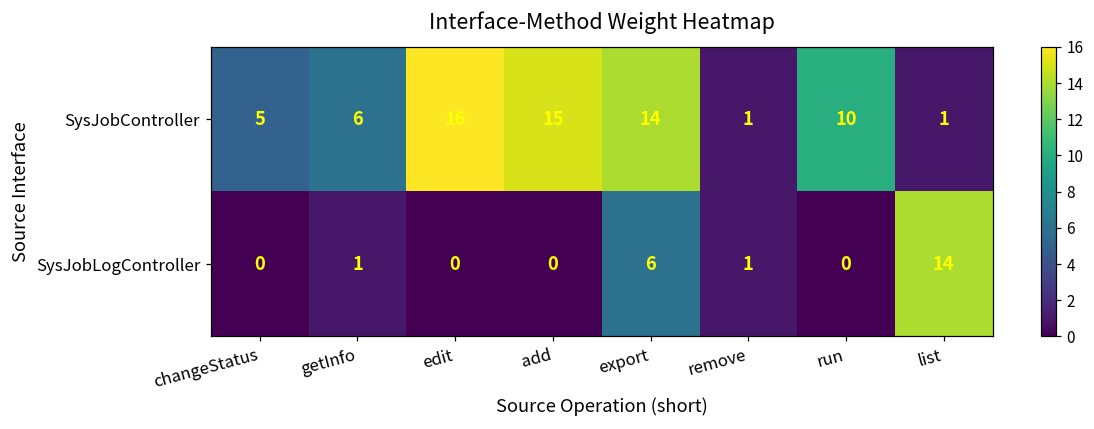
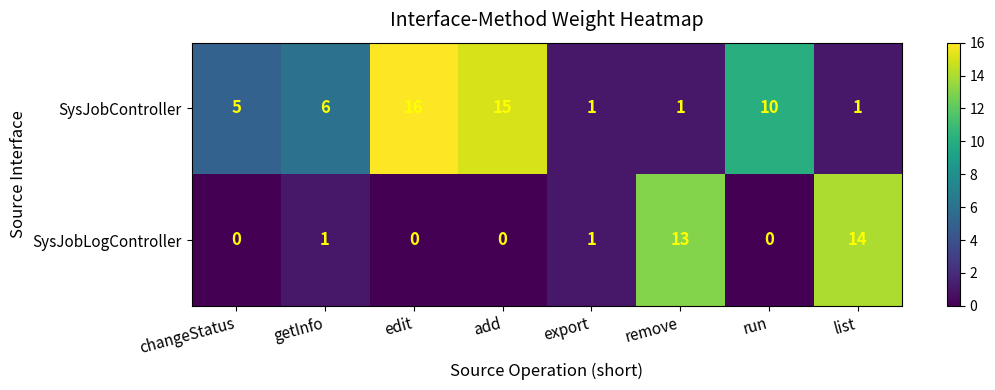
  {
    "SysJobController": {
      "changeStatus": 5,
      "getInfo": 6,
-     "export": 14,
+     "export": 1,
      "remove": 1,
      "run": 10,
      "list": 1
    },
    "SysJobLogController": {
      "changeStatus": 0,
      "getInfo": 1,
      "edit": 0,
      "add": 0,
-     "export": 6,
-     "remove": 1,
+     "export": 1,
+     "remove": 13,
      "run": 0,
      "list": 14
    }
  }
